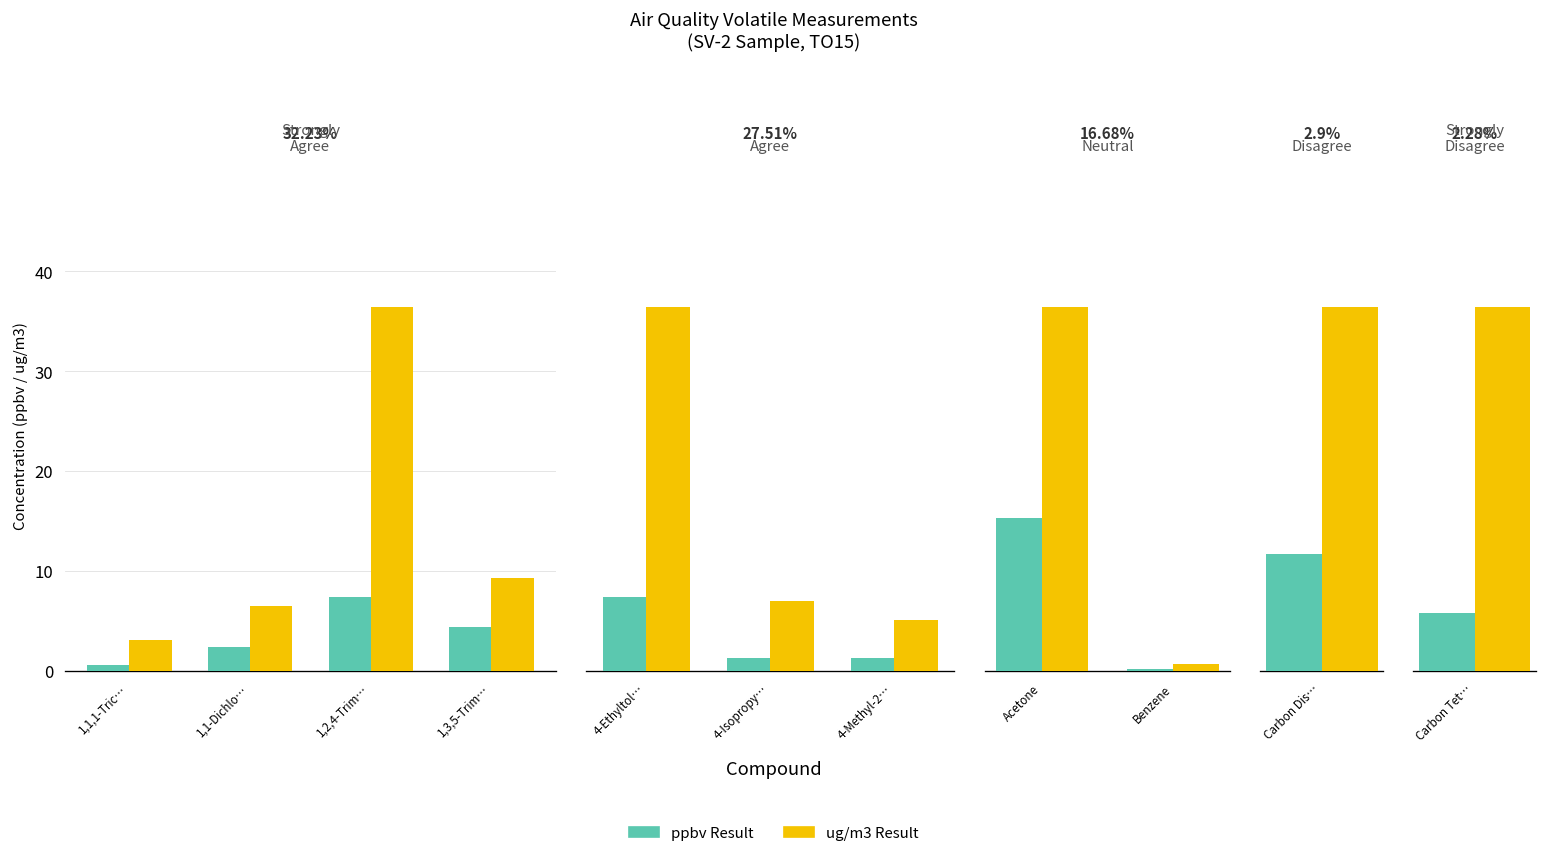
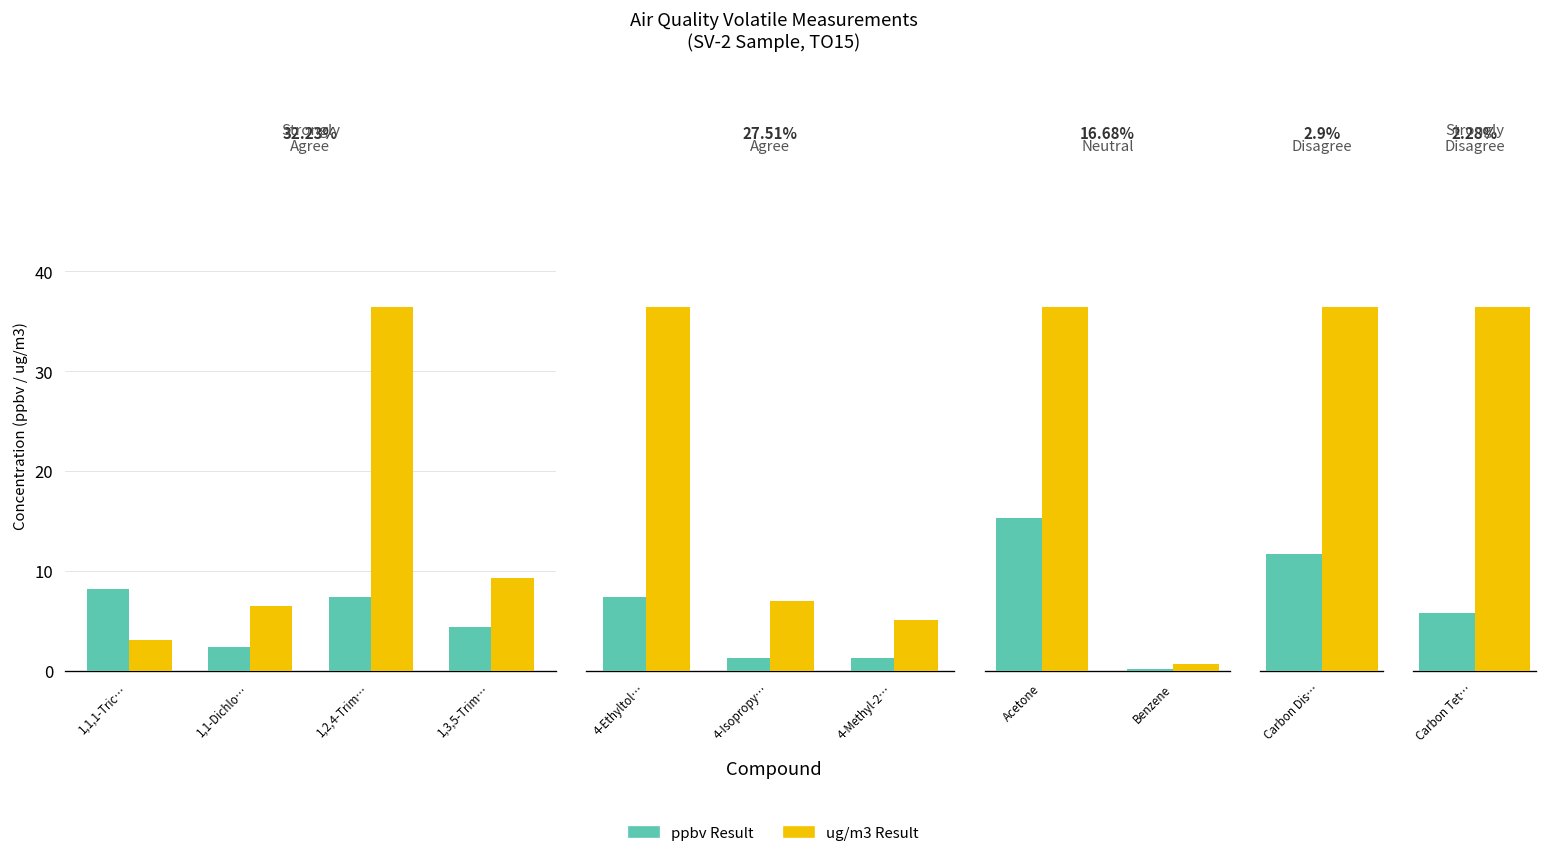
  {
    "Strongly Agree": {
      "ppbv Result": {
-       "1,1,1-Tric…": 1,
+       "1,1,1-Tric…": 8,
        "1,1-Dichlo…": 2,
        "1,2,4-Trim…": 7,
        "1,3,5-Trim…": 4
      },
      "ug/m3 Result": {
        "1,1,1-Tric…": 3,
        "1,1-Dichlo…": 7,
        "1,2,4-Trim…": 36,
        "1,3,5-Trim…": 9
      }
    }
  }
